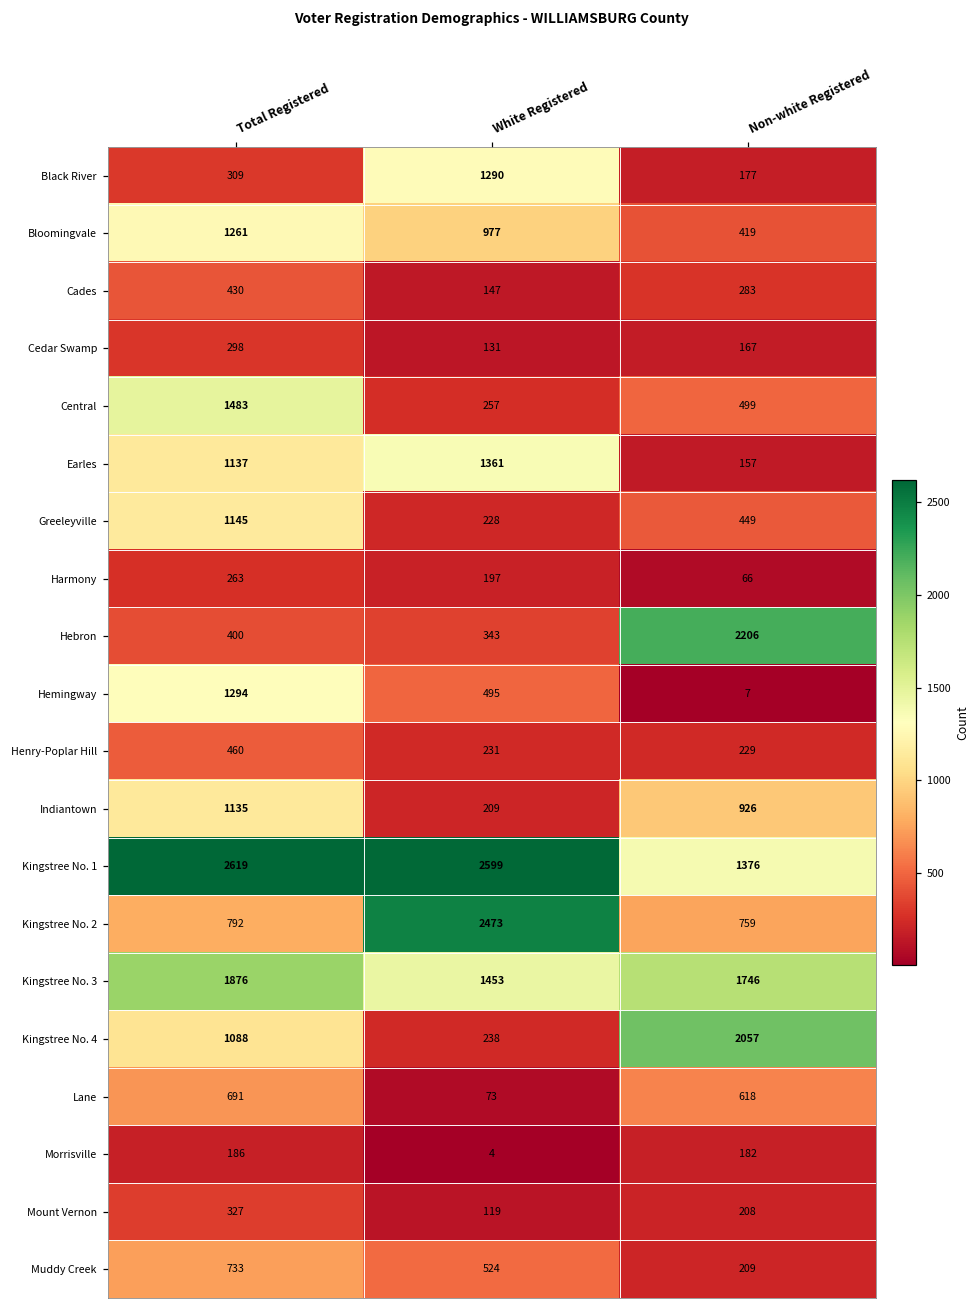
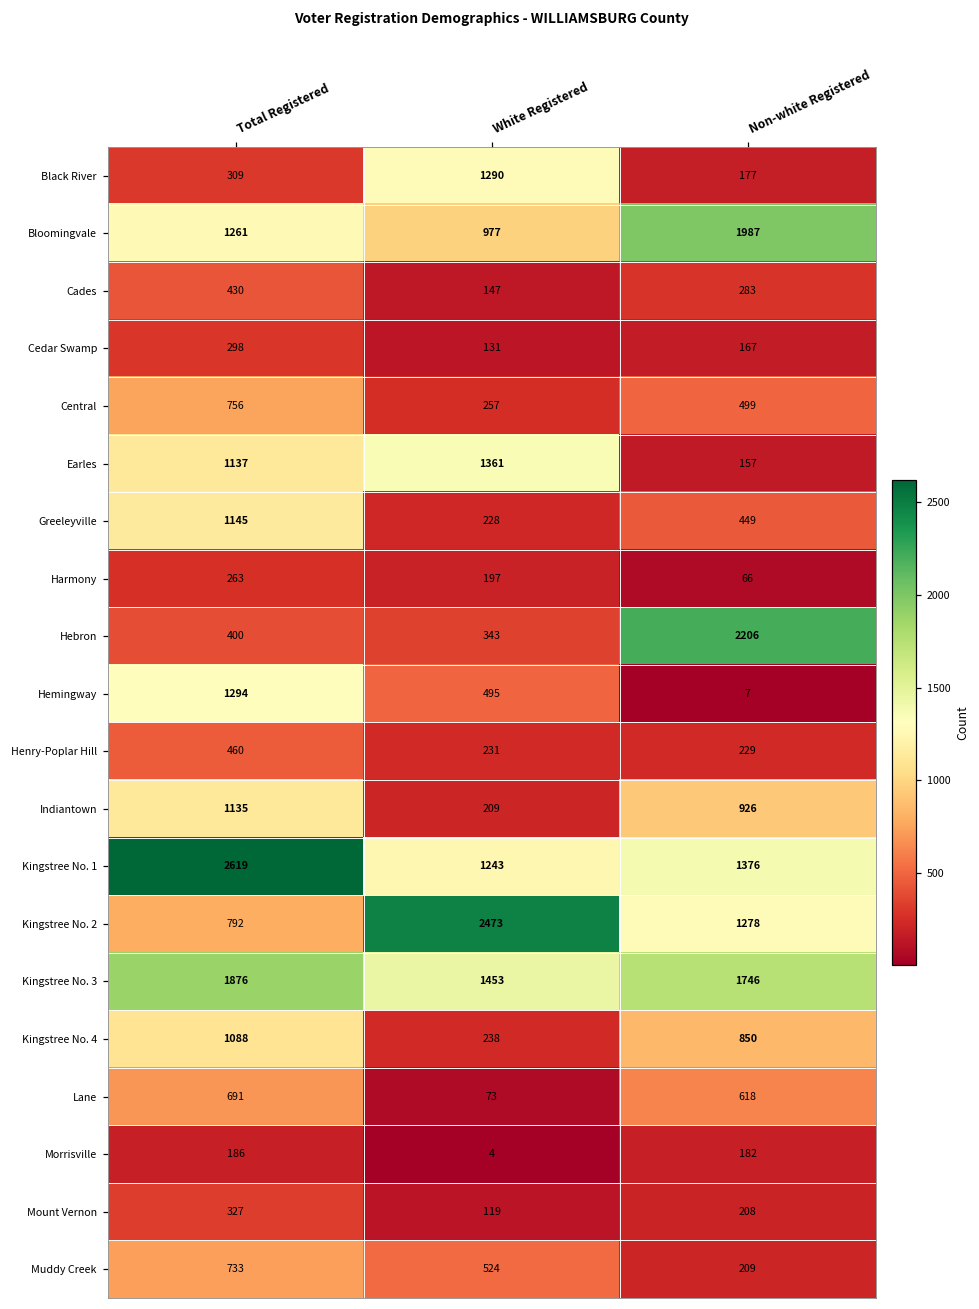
  {
    "Black River": {
      "Total Registered": 309,
      "White Registered": 1290,
      "Non-white Registered": 177
    },
    "Bloomingvale": {
      "Total Registered": 1261,
      "White Registered": 977,
-     "Non-white Registered": 419
+     "Non-white Registered": 1987
    },
    "Cades": {
      "Total Registered": 430,
      "White Registered": 147,
      "Non-white Registered": 283
    },
    "Cedar Swamp": {
      "Total Registered": 298,
      "White Registered": 131,
      "Non-white Registered": 167
    },
    "Central": {
-     "Total Registered": 1483,
+     "Total Registered": 756,
      "White Registered": 257,
      "Non-white Registered": 499
    },
    "Earles": {
      "Total Registered": 1137,
      "White Registered": 1361,
      "Non-white Registered": 157
    },
    "Greeleyville": {
      "Total Registered": 1145,
      "White Registered": 228,
      "Non-white Registered": 449
    },
    "Harmony": {
      "Total Registered": 263,
      "White Registered": 197,
      "Non-white Registered": 66
    },
    "Hebron": {
      "Total Registered": 400,
      "White Registered": 343,
      "Non-white Registered": 2206
    },
    "Hemingway": {
      "Total Registered": 1294,
      "White Registered": 495,
      "Non-white Registered": 7
    },
    "Henry-Poplar Hill": {
      "Total Registered": 460,
      "White Registered": 231,
      "Non-white Registered": 229
    },
    "Indiantown": {
      "Total Registered": 1135,
      "White Registered": 209,
      "Non-white Registered": 926
    },
    "Kingstree No. 1": {
      "Total Registered": 2619,
-     "White Registered": 2599,
+     "White Registered": 1243,
      "Non-white Registered": 1376
    },
    "Kingstree No. 2": {
      "Total Registered": 792,
      "White Registered": 2473,
-     "Non-white Registered": 759
+     "Non-white Registered": 1278
    },
    "Kingstree No. 3": {
      "Total Registered": 1876,
      "White Registered": 1453,
      "Non-white Registered": 1746
    },
    "Kingstree No. 4": {
      "Total Registered": 1088,
      "White Registered": 238,
-     "Non-white Registered": 2057
+     "Non-white Registered": 850
    },
    "Lane": {
      "Total Registered": 691,
      "White Registered": 73,
      "Non-white Registered": 618
    },
    "Morrisville": {
      "Total Registered": 186,
      "White Registered": 4,
      "Non-white Registered": 182
    },
    "Mount Vernon": {
      "Total Registered": 327,
      "White Registered": 119,
      "Non-white Registered": 208
    },
    "Muddy Creek": {
      "Total Registered": 733,
      "White Registered": 524,
      "Non-white Registered": 209
    }
  }
